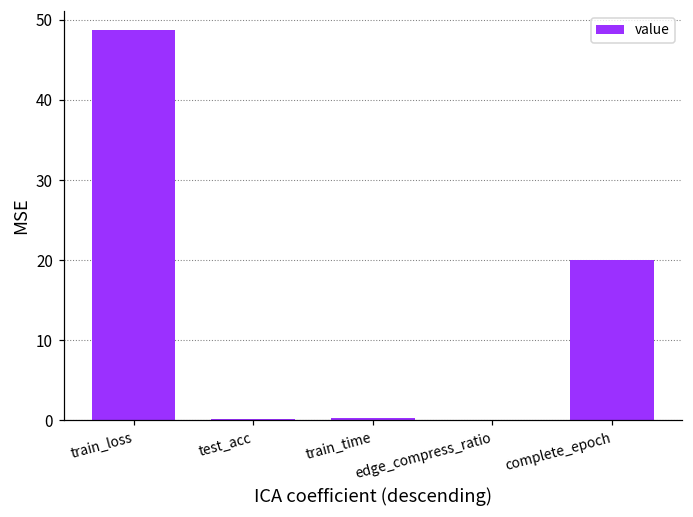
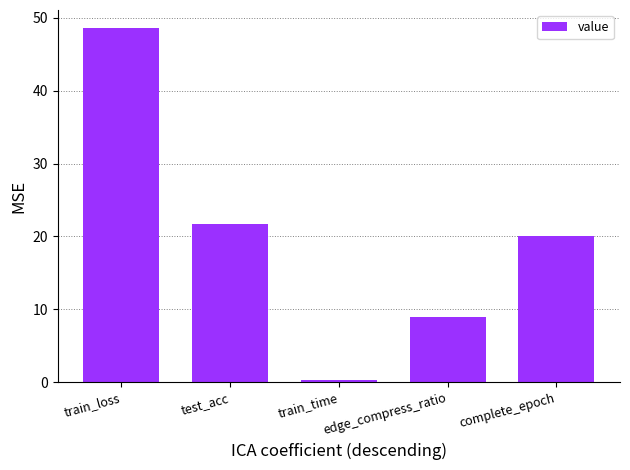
  {
    "train_loss": 49,
-   "test_acc": 0,
-   "edge_compress_ratio": 0,
+   "test_acc": 22,
+   "edge_compress_ratio": 9,
    "complete_epoch": 20
  }
